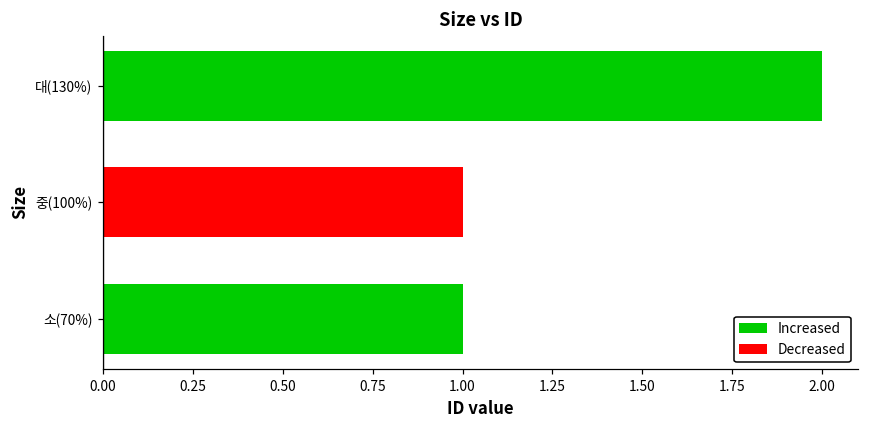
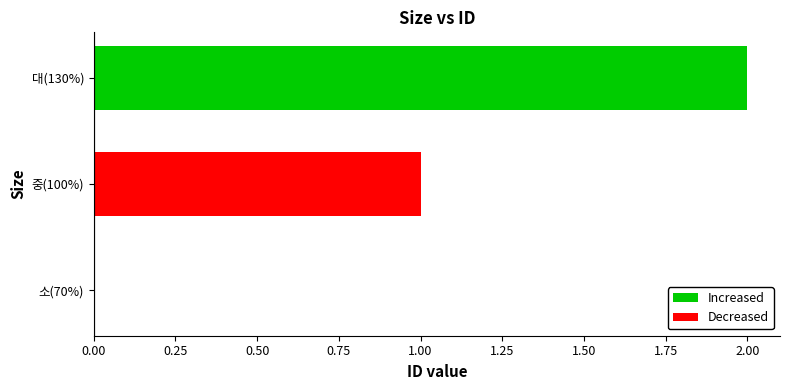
  {
    "대(130%)": 2,
    "중(100%)": 1,
-   "소(70%)": 1
+   "소(70%)": 0
  }
